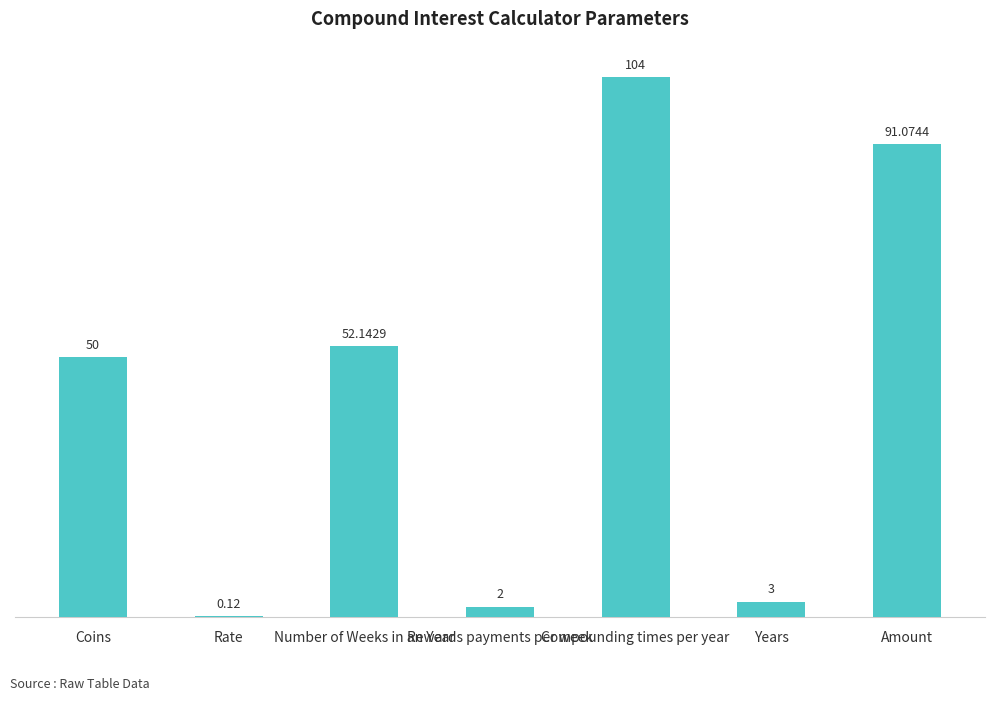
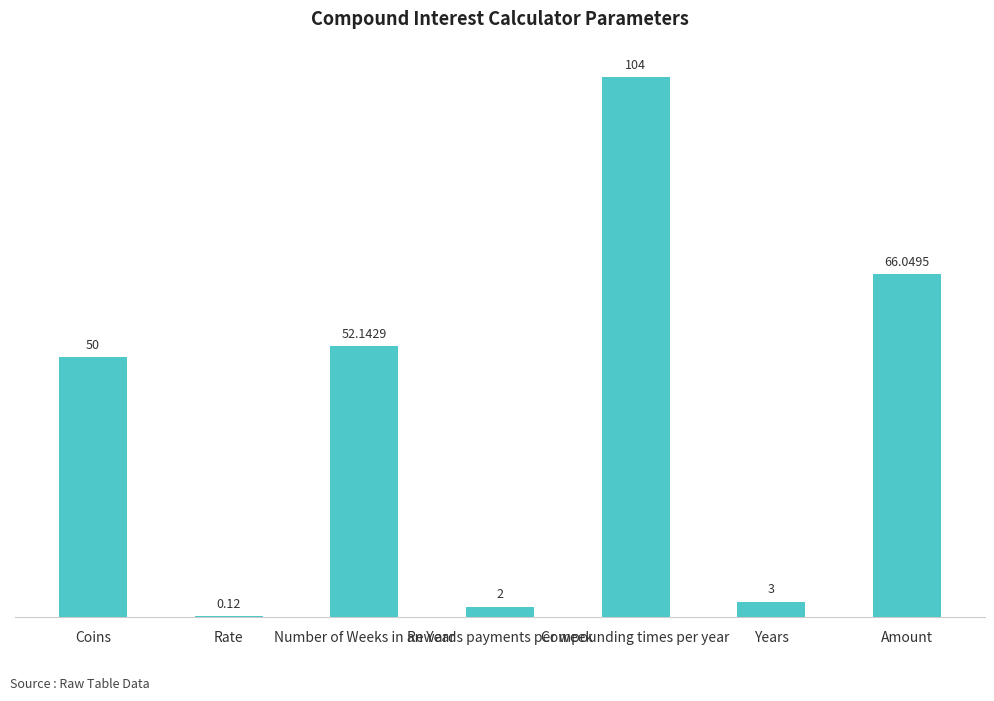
  {
    "Coins": 50,
    "Rate": 0.12,
    "Years": 3,
-   "Amount": 91.0744
+   "Amount": 66.0495
  }
